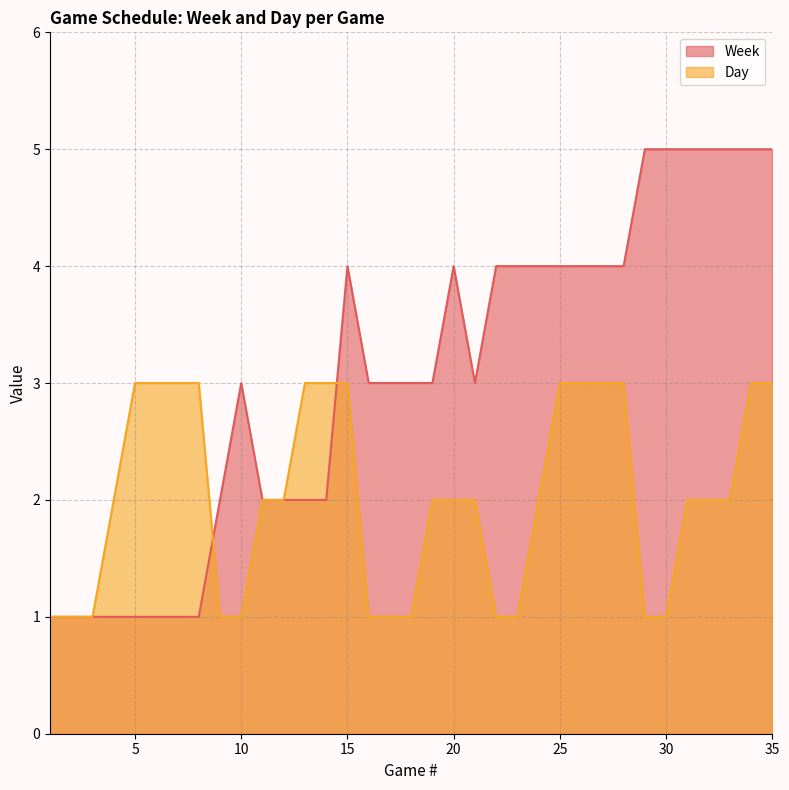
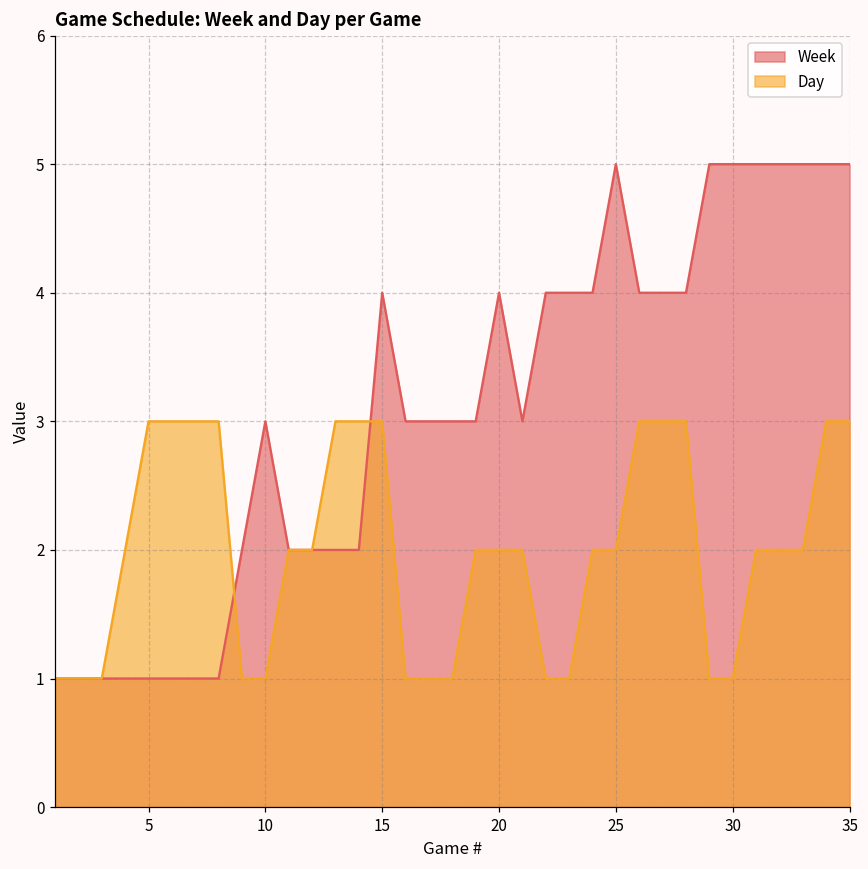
  {
    "Week": {
      "5": 1,
      "10": 3,
      "15": 4,
      "20": 4,
-     "25": 4,
+     "25": 5,
      "30": 5,
      "35": 5
    },
    "Day": {
      "5": 3,
      "10": 1,
      "15": 3,
      "20": 2,
-     "25": 3,
+     "25": 2,
      "30": 1,
      "35": 3
    }
  }
